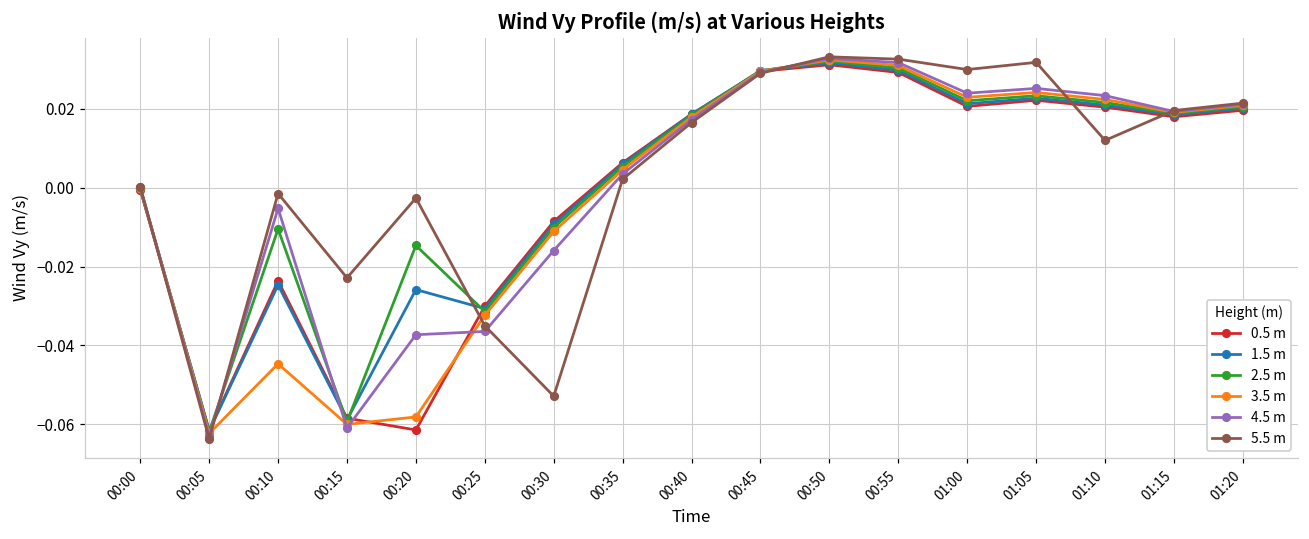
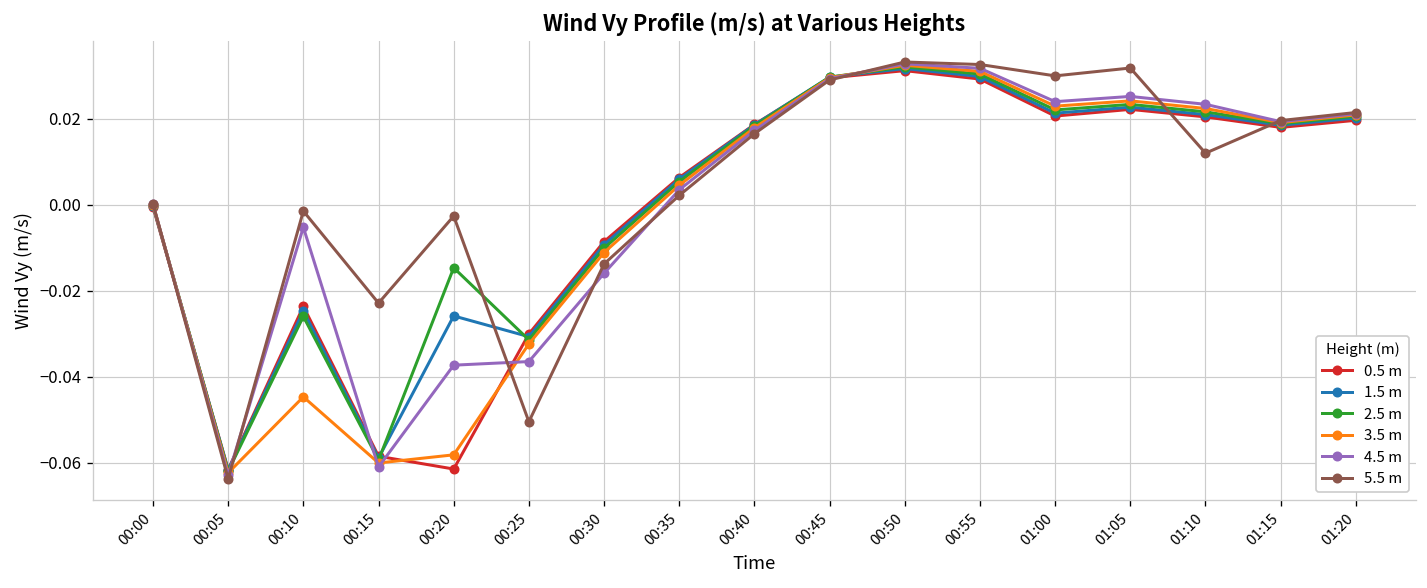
  {
    "0.5 m": {
      "00:10": -0.024,
      "00:20": -0.061,
      "00:30": -0.009
    },
    "1.5 m": {
      "00:10": -0.025,
      "00:20": -0.026,
      "00:30": -0.009
    },
    "2.5 m": {
-     "00:10": -0.010,
+     "00:10": -0.026,
      "00:20": -0.015,
      "00:25": -0.031,
      "00:30": -0.010,
      "01:00": 0.022
    },
    "3.5 m": {
      "00:10": -0.045,
      "00:20": -0.058,
      "00:25": -0.032,
      "00:30": -0.011,
      "00:35": 0.005,
      "01:00": 0.023,
      "01:05": 0.024,
      "01:10": 0.022
    },
    "4.5 m": {
      "00:10": -0.005,
      "00:15": -0.061,
      "00:20": -0.037,
      "00:25": -0.036,
      "00:30": -0.016,
      "00:35": 0.003,
      "00:55": 0.032,
      "01:00": 0.024,
      "01:05": 0.025,
      "01:10": 0.023
    },
    "5.5 m": {
      "00:05": -0.064,
      "00:10": -0.001,
      "00:15": -0.023,
      "00:20": -0.003,
-     "00:25": -0.035,
-     "00:30": -0.053,
+     "00:25": -0.050,
+     "00:30": -0.014,
      "00:35": 0.002,
      "00:40": 0.017,
      "00:55": 0.033,
      "01:00": 0.030,
      "01:05": 0.032,
      "01:10": 0.012
    }
  }
